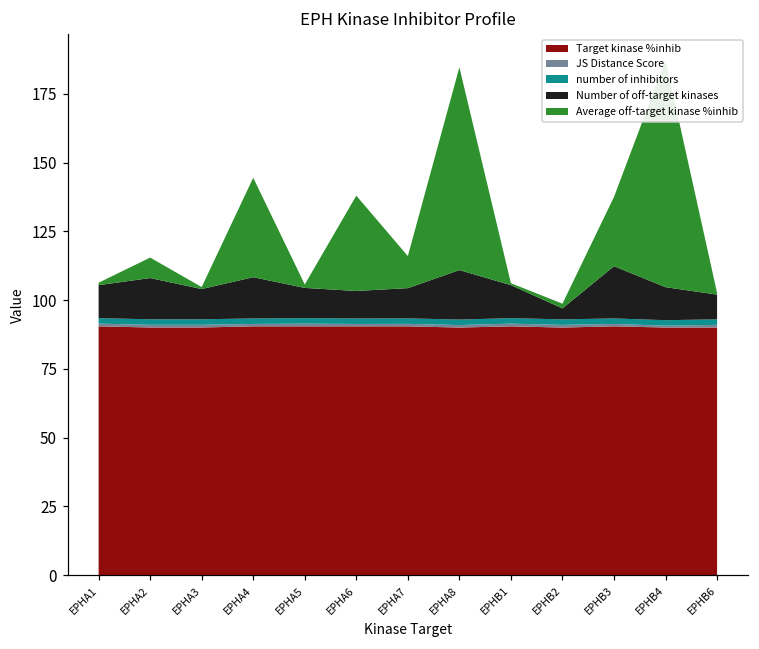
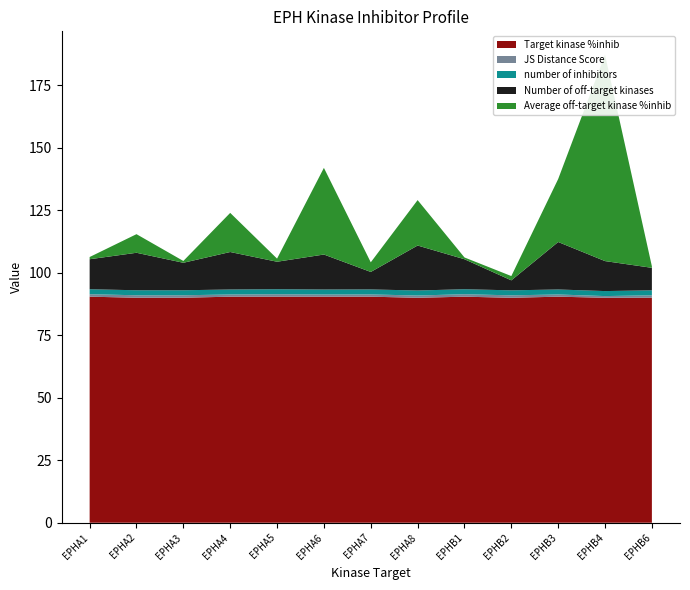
  {
    "number of inhibitors": {
      "EPHA1": 2,
      "EPHA2": 2,
      "EPHA3": 2,
      "EPHA4": 2,
      "EPHA5": 2,
      "EPHA6": 2,
      "EPHA7": 2,
      "EPHA8": 2,
      "EPHB1": 2,
      "EPHB2": 2,
      "EPHB3": 2,
      "EPHB4": 2,
      "EPHB6": 2
    },
    "Number of off-target kinases": {
      "EPHA2": 15,
      "EPHA4": 15,
      "EPHA5": 11,
-     "EPHA6": 10,
-     "EPHA7": 11,
+     "EPHA6": 14,
+     "EPHA7": 7,
      "EPHA8": 18,
      "EPHB2": 4,
      "EPHB3": 19,
      "EPHB4": 12
    },
    "Average off-target kinase %inhib": {
      "EPHA2": 7,
-     "EPHA4": 36,
+     "EPHA4": 16,
      "EPHA5": 1,
      "EPHA6": 35,
-     "EPHA7": 12,
-     "EPHA8": 74,
+     "EPHA7": 4,
+     "EPHA8": 18,
      "EPHB2": 2,
      "EPHB3": 25
    }
  }
